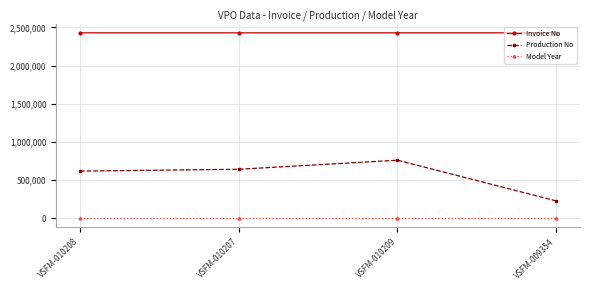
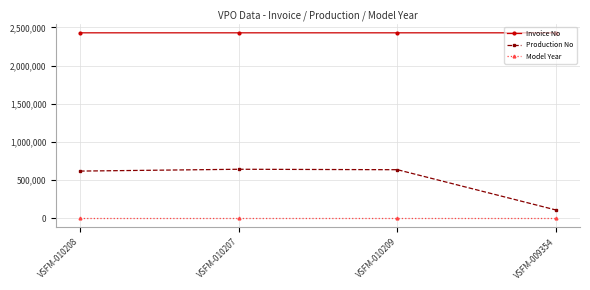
  {
    "Invoice No": {
      "VSFM-010208": "2,400,000",
      "VSFM-010207": "2,400,000",
      "VSFM-010209": "2,400,000"
    },
    "Production No": {
      "VSFM-010208": "600,000",
      "VSFM-010207": "600,000",
-     "VSFM-010209": "800,000",
-     "VSFM-009354": "200,000"
+     "VSFM-010209": "600,000",
+     "VSFM-009354": "100,000"
    },
    "Model Year": {
      "VSFM-010208": "0",
      "VSFM-010207": "0",
      "VSFM-010209": "0",
      "VSFM-009354": "0"
    }
  }
